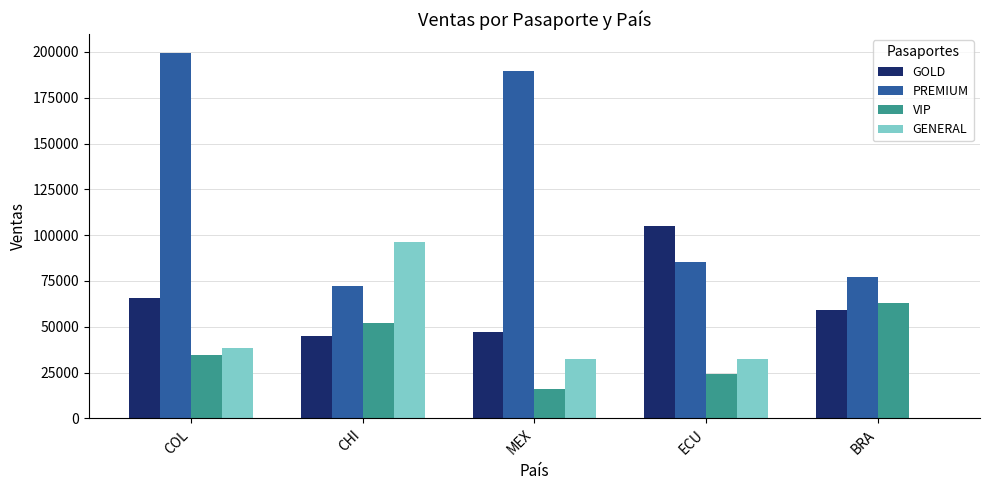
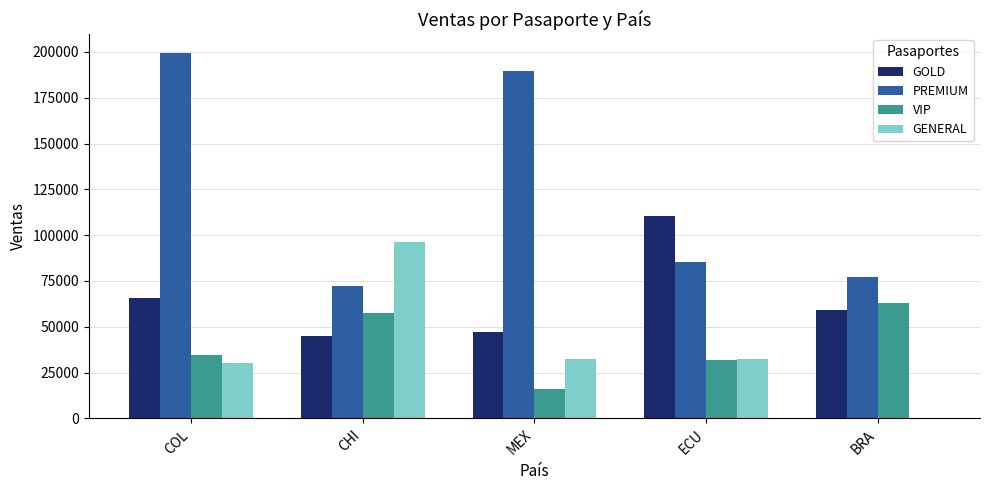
  {
    "GOLD": {
      "COL": 65000,
      "CHI": 45000,
      "MEX": 47000,
-     "ECU": 105000,
+     "ECU": 110000,
      "BRA": 59000
    },
    "PREMIUM": {
      "COL": 200000,
      "CHI": 72000,
      "MEX": 190000,
      "ECU": 85000,
      "BRA": 77000
    },
    "VIP": {
      "COL": 35000,
-     "CHI": 52000,
+     "CHI": 58000,
      "MEX": 16000,
-     "ECU": 25000,
+     "ECU": 32000,
      "BRA": 63000
    },
    "GENERAL": {
-     "COL": 39000,
+     "COL": 30000,
      "CHI": 96000,
      "MEX": 33000,
      "ECU": 33000,
      "BRA": 0
    }
  }
